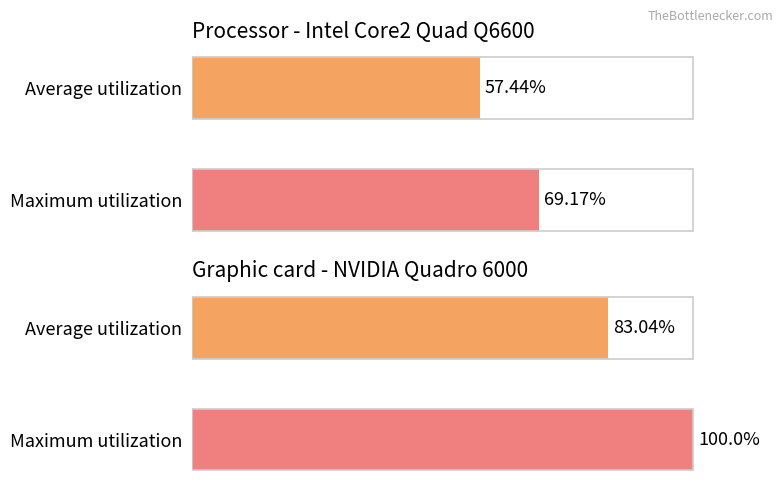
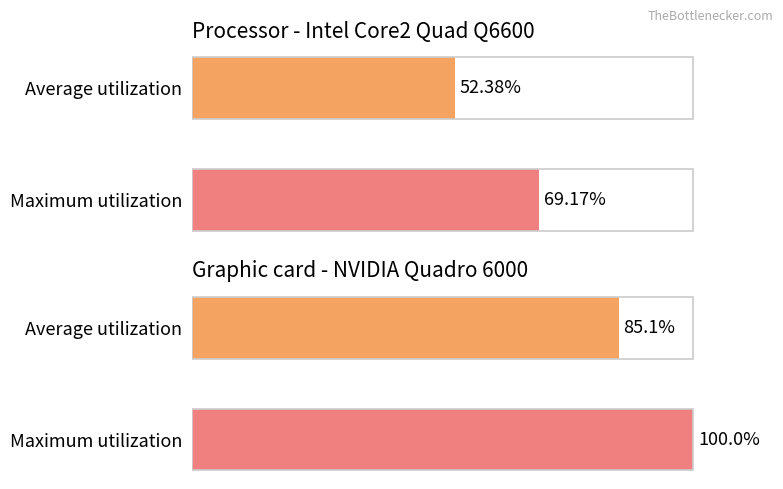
  {
    "Processor - Intel Core2 Quad Q6600": {
-     "Average utilization": "57.44%",
+     "Average utilization": "52.38%",
      "Maximum utilization": "69.17%"
    },
    "Graphic card - NVIDIA Quadro 6000": {
-     "Average utilization": "83.04%",
+     "Average utilization": "85.1%",
      "Maximum utilization": "100.0%"
    }
  }
